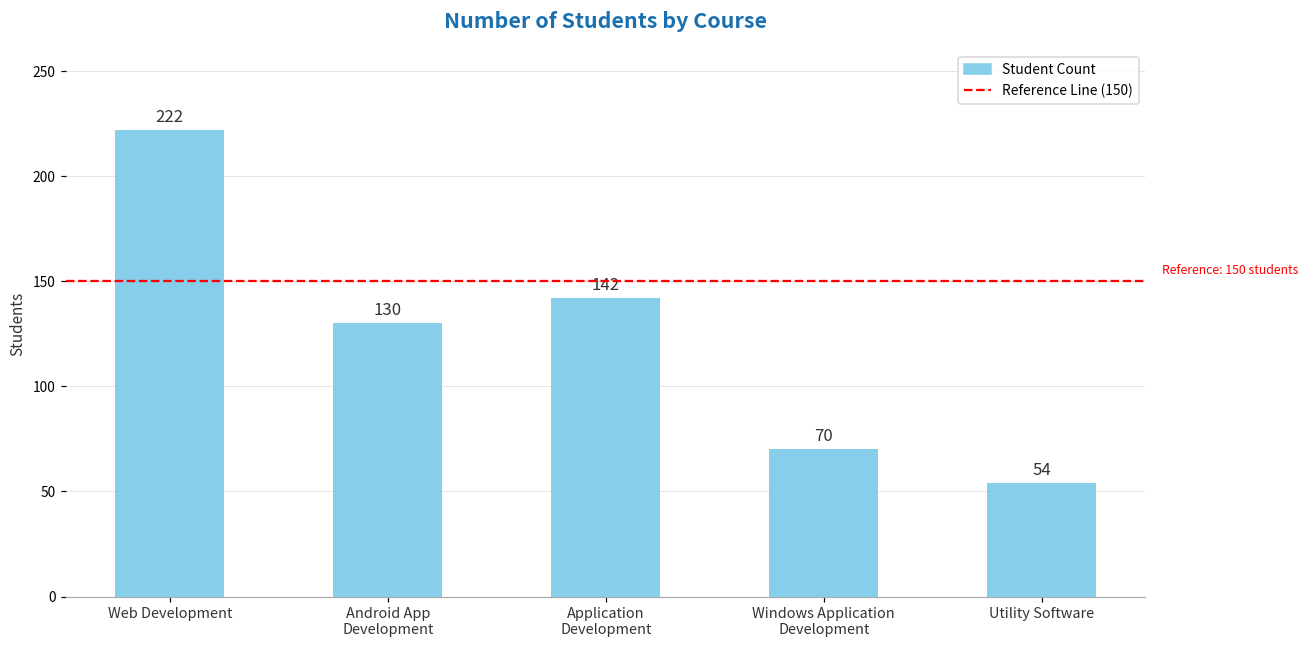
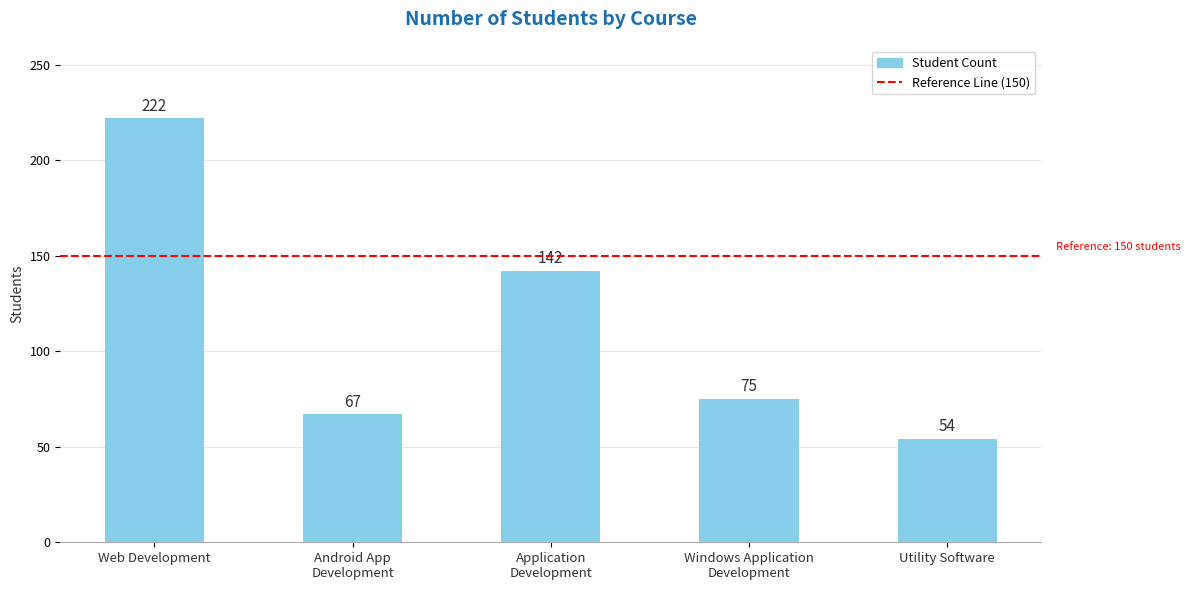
  {
    "Web Development": 222,
-   "Android App Development": 130,
+   "Android App Development": 67,
    "Application Development": 142,
-   "Windows Application Development": 70,
+   "Windows Application Development": 75,
    "Utility Software": 54
  }
